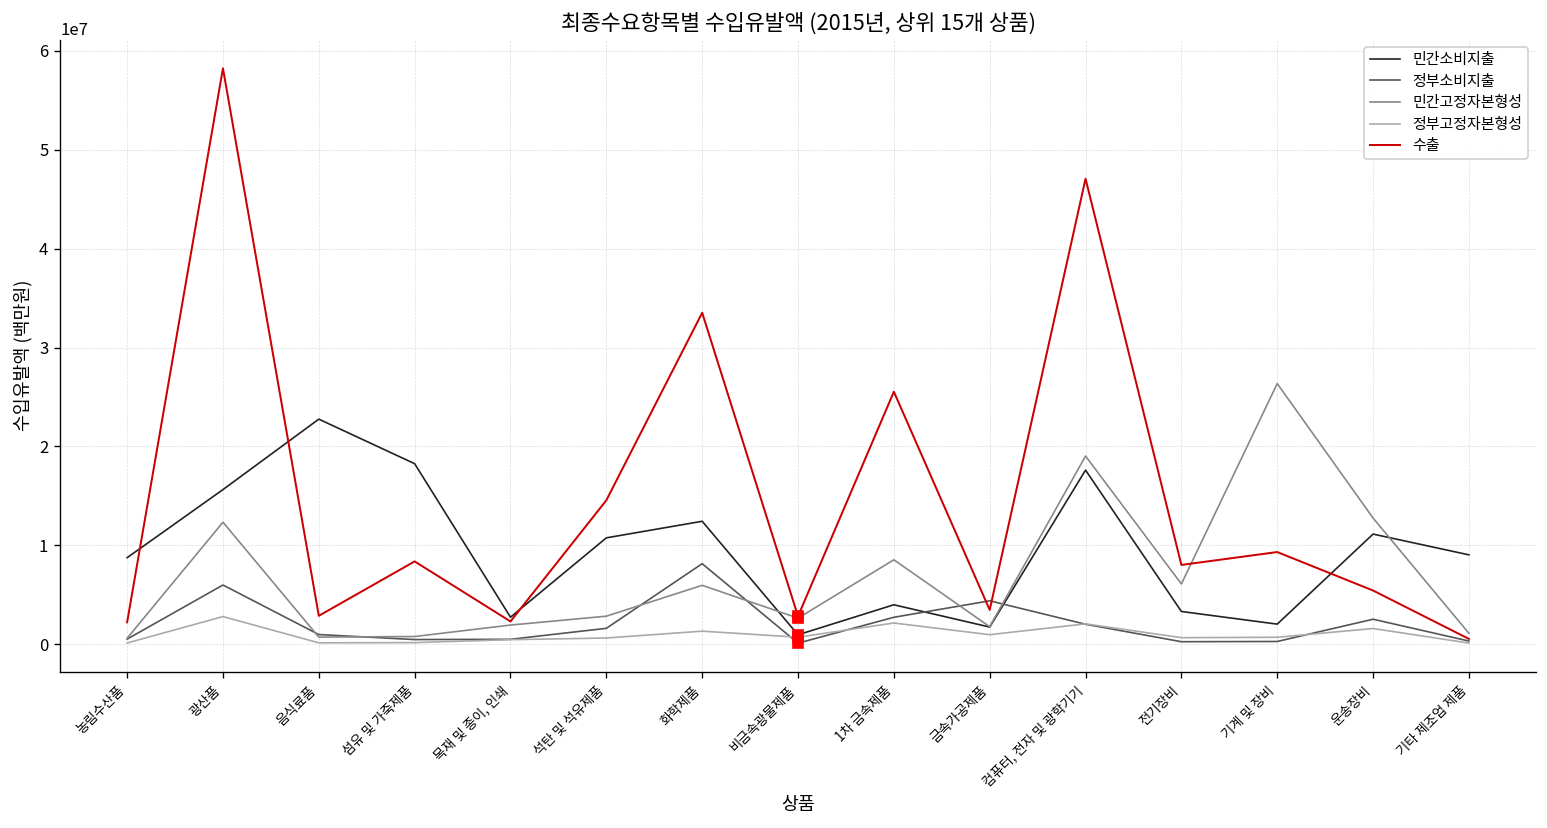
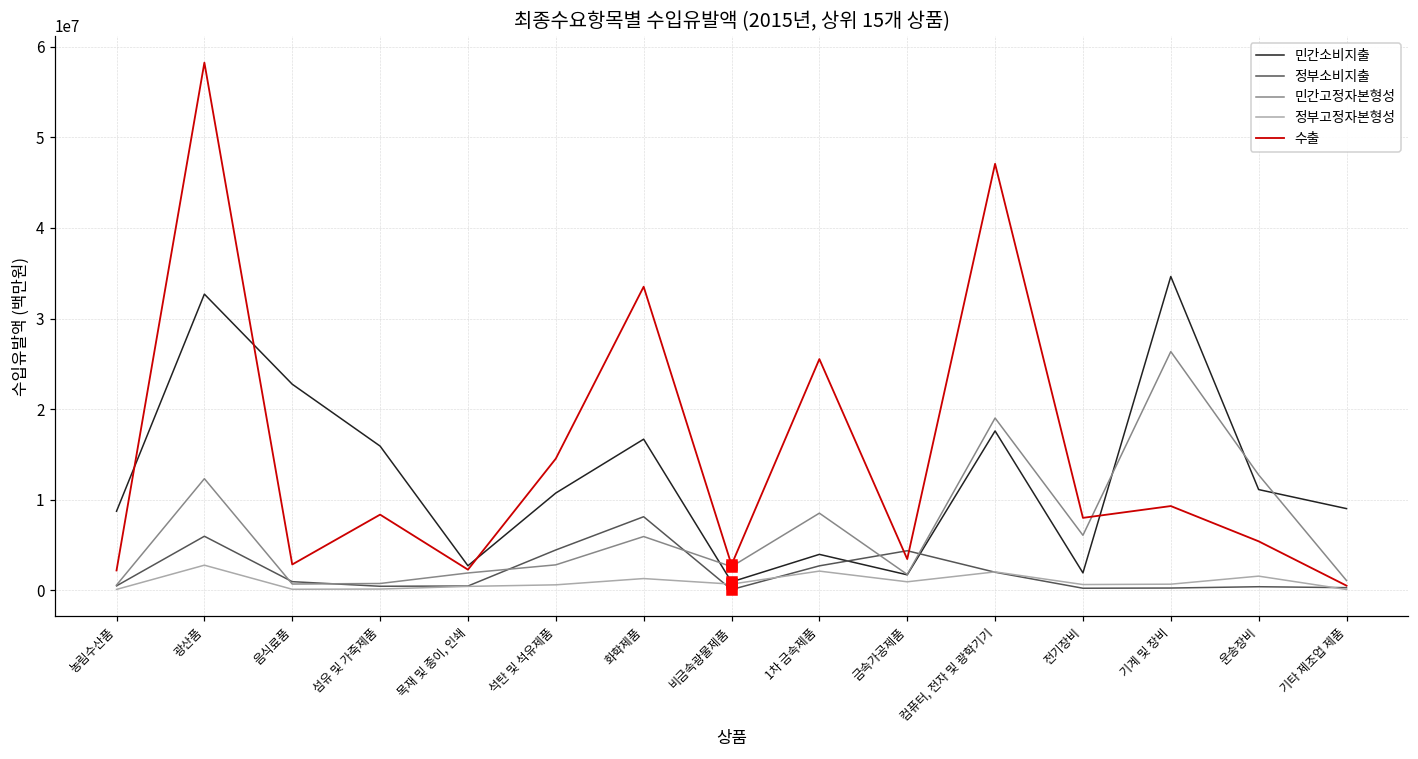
  {
    "민간소비지출": {
      "농림수산품": 9000000,
-     "광산품": 16000000,
+     "광산품": 33000000,
      "음식료품": 23000000,
-     "섬유 및 가죽제품": 18000000,
+     "섬유 및 가죽제품": 16000000,
      "목재 및 종이, 인쇄": 3000000,
      "석탄 및 석유제품": 11000000,
-     "화학제품": 12000000,
+     "화학제품": 17000000,
      "1차 금속제품": 4000000,
      "컴퓨터, 전자 및 광학기기": 18000000,
-     "전기장비": 3000000,
-     "기계 및 장비": 2000000,
+     "전기장비": 2000000,
+     "기계 및 장비": 35000000,
      "운송장비": 11000000,
      "기타 제조업 제품": 9000000
    },
    "정부소비지출": {
      "광산품": 6000000,
-     "석탄 및 석유제품": 2000000,
+     "석탄 및 석유제품": 4000000,
      "화학제품": 8000000,
      "1차 금속제품": 3000000,
      "금속가공제품": 4000000,
      "전기장비": 0,
      "기계 및 장비": 0,
-     "운송장비": 3000000
+     "운송장비": 0
    }
  }
